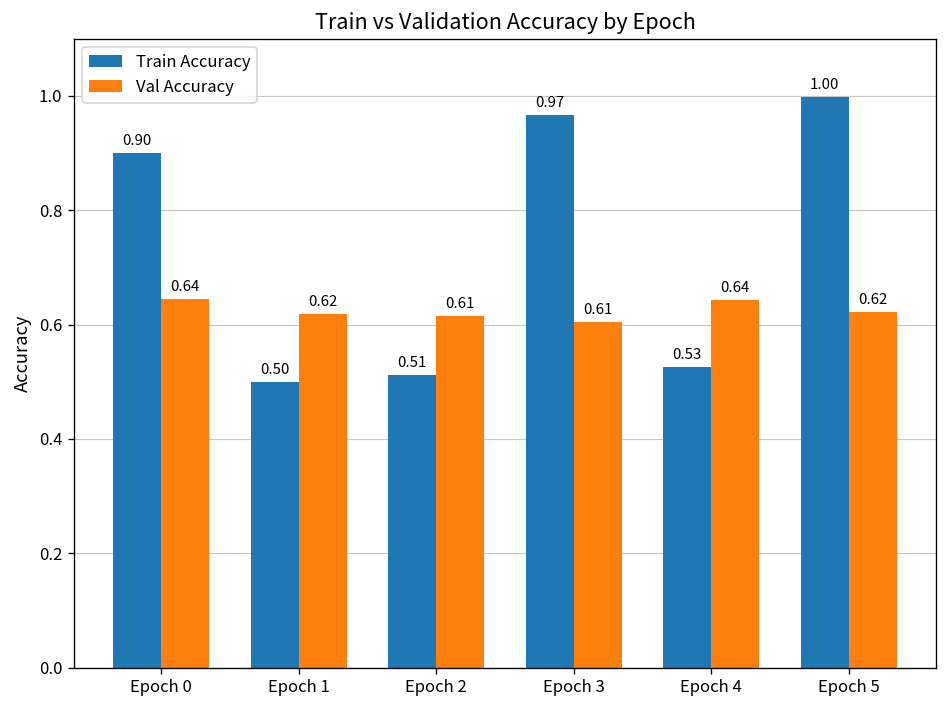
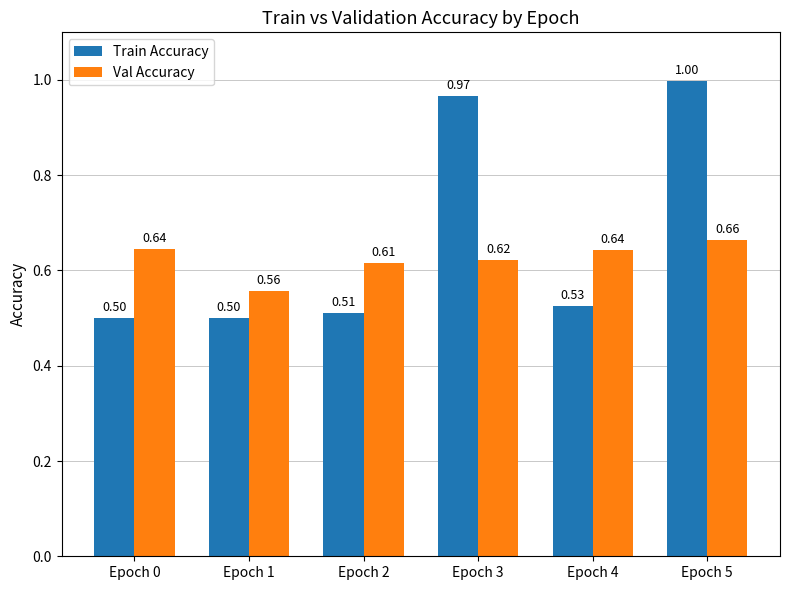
  {
    "Train Accuracy": {
-     "Epoch 0": 0.90,
+     "Epoch 0": 0.50,
      "Epoch 1": 0.50,
      "Epoch 2": 0.51,
      "Epoch 3": 0.97,
      "Epoch 4": 0.53,
      "Epoch 5": 1.00
    },
    "Val Accuracy": {
      "Epoch 0": 0.64,
-     "Epoch 1": 0.62,
+     "Epoch 1": 0.56,
      "Epoch 2": 0.61,
-     "Epoch 3": 0.61,
+     "Epoch 3": 0.62,
      "Epoch 4": 0.64,
-     "Epoch 5": 0.62
+     "Epoch 5": 0.66
    }
  }
